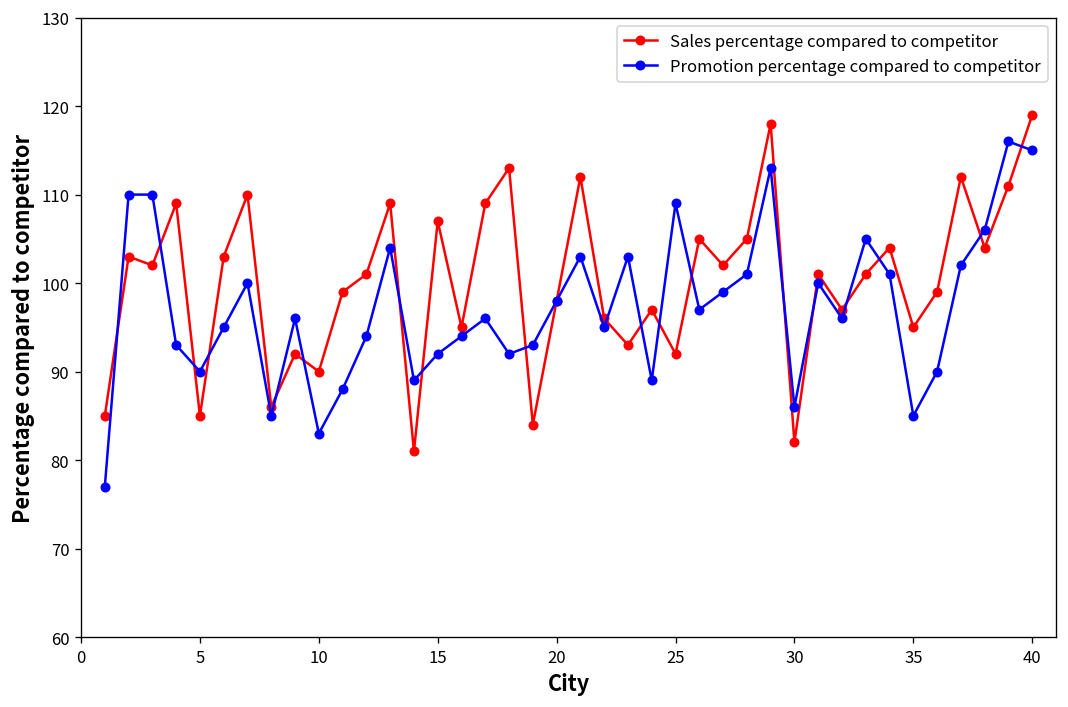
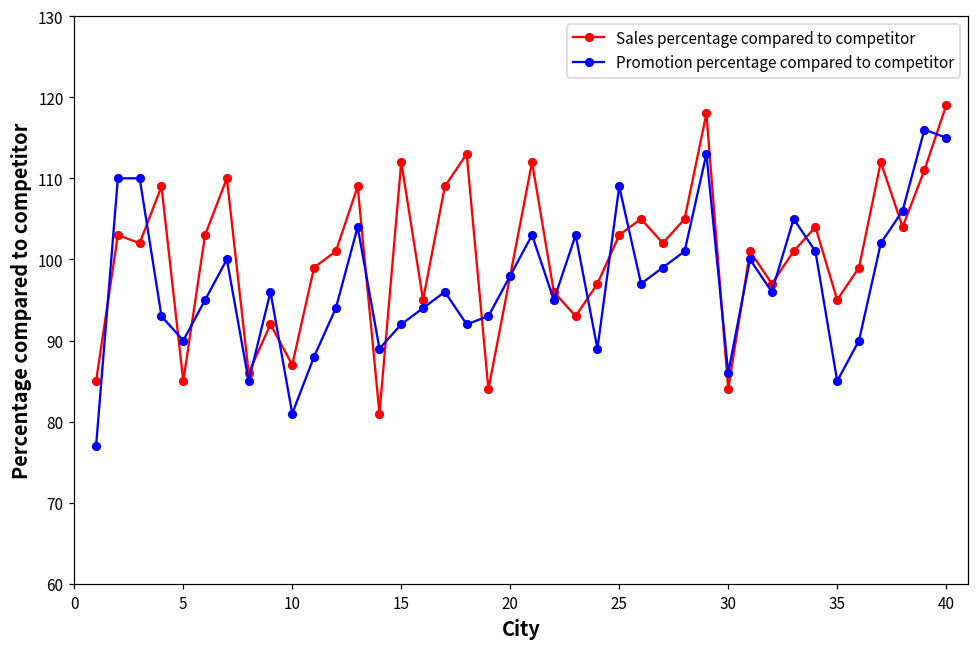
  {
    "Sales percentage compared to competitor": {
      "5": 85,
-     "10": 90,
-     "15": 107,
-     "25": 92,
-     "30": 82,
+     "10": 87,
+     "15": 112,
+     "25": 103,
+     "30": 84,
      "35": 95,
      "40": 119
    },
    "Promotion percentage compared to competitor": {
      "5": 90,
-     "10": 83,
+     "10": 81,
      "15": 92,
      "25": 109,
      "30": 86,
      "35": 85,
      "40": 115
    }
  }
